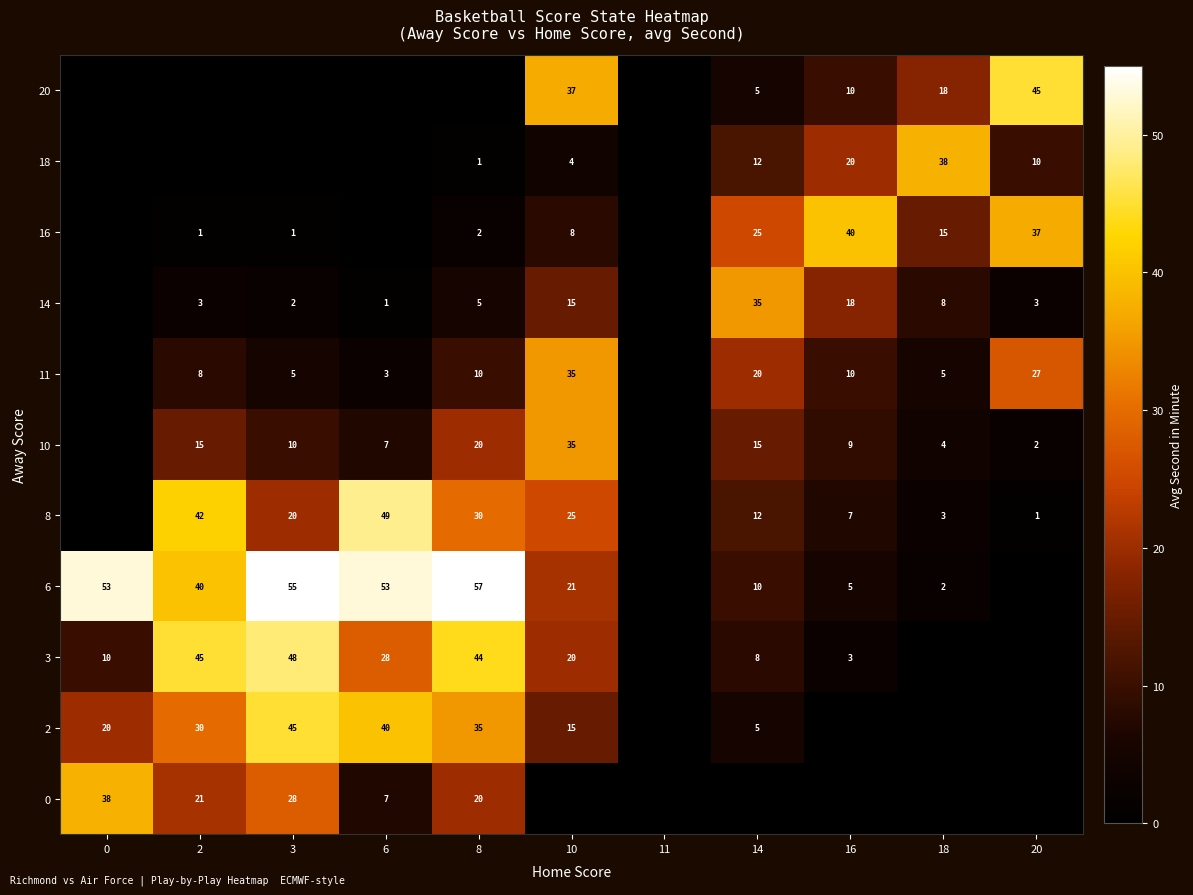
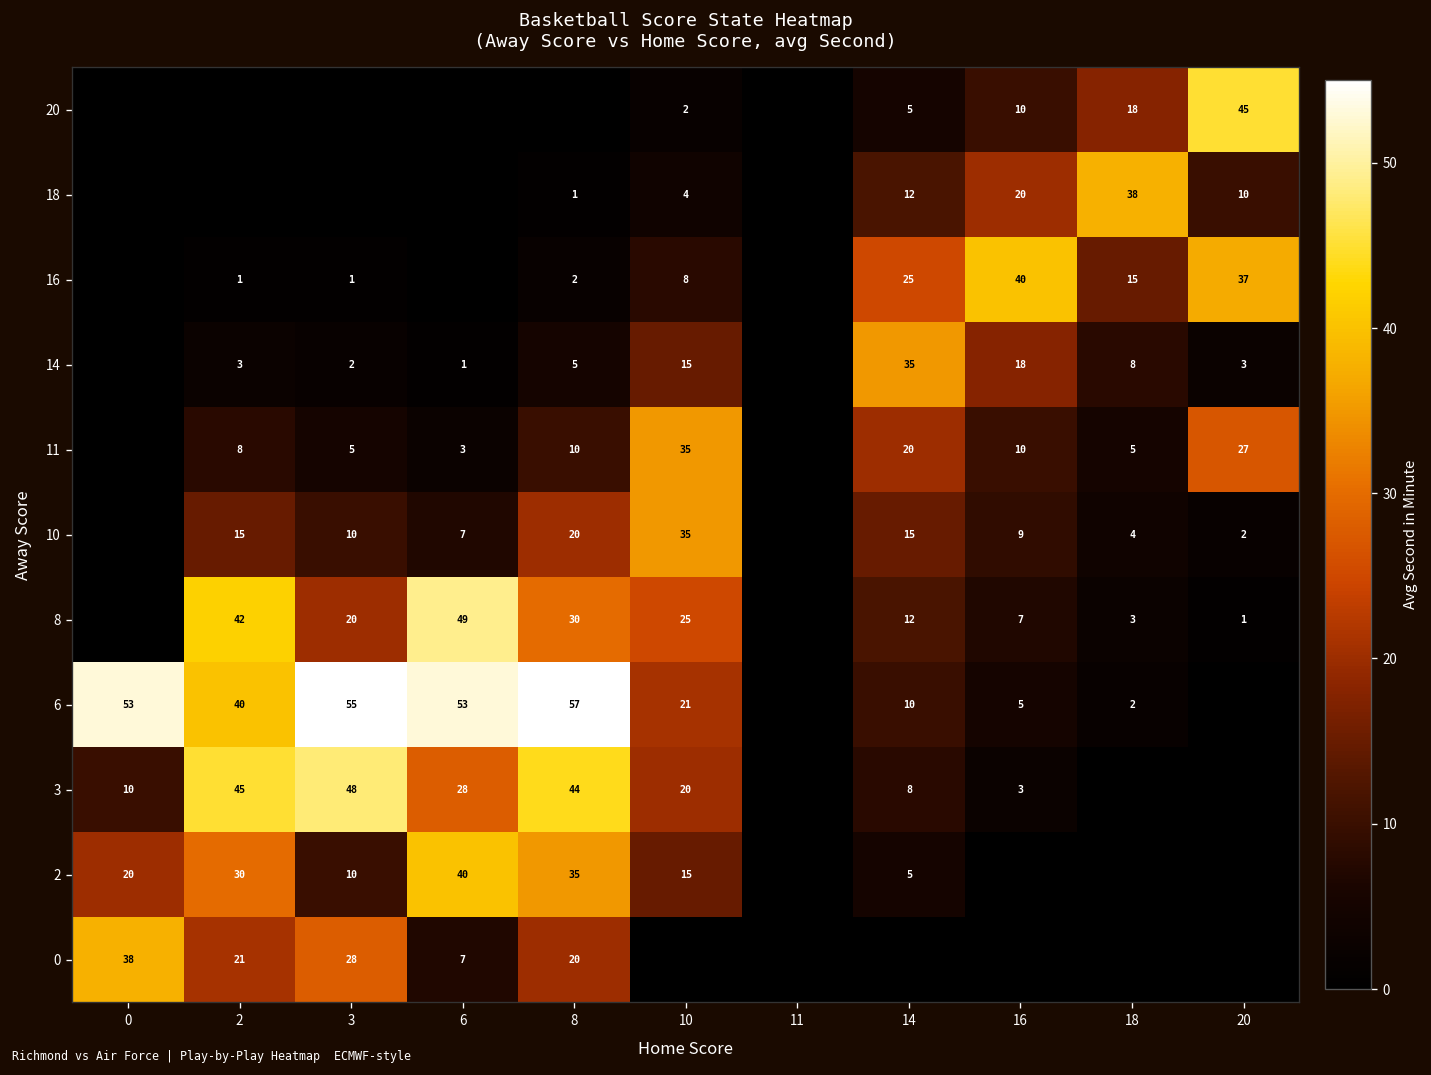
  {
    "20": {
-     "10": 37,
+     "10": 2,
      "14": 5,
      "16": 10,
      "18": 18,
      "20": 45
    },
    "18": {
      "8": 1,
      "10": 4,
      "14": 12,
      "16": 20,
      "18": 38,
      "20": 10
    },
    "16": {
      "2": 1,
      "3": 1,
      "8": 2,
      "10": 8,
      "14": 25,
      "16": 40,
      "18": 15,
      "20": 37
    },
    "14": {
      "2": 3,
      "3": 2,
      "6": 1,
      "8": 5,
      "10": 15,
      "14": 35,
      "16": 18,
      "18": 8,
      "20": 3
    },
    "11": {
      "2": 8,
      "3": 5,
      "6": 3,
      "8": 10,
      "10": 35,
      "14": 20,
      "16": 10,
      "18": 5,
      "20": 27
    },
    "10": {
      "2": 15,
      "3": 10,
      "6": 7,
      "8": 20,
      "10": 35,
      "14": 15,
      "16": 9,
      "18": 4,
      "20": 2
    },
    "8": {
      "2": 42,
      "3": 20,
      "6": 49,
      "8": 30,
      "10": 25,
      "14": 12,
      "16": 7,
      "18": 3,
      "20": 1
    },
    "6": {
      "0": 53,
      "2": 40,
      "3": 55,
      "6": 53,
      "8": 57,
      "10": 21,
      "14": 10,
      "16": 5,
      "18": 2
    },
    "3": {
      "0": 10,
      "2": 45,
      "3": 48,
      "6": 28,
      "8": 44,
      "10": 20,
      "14": 8,
      "16": 3
    },
    "2": {
      "0": 20,
      "2": 30,
-     "3": 45,
+     "3": 10,
      "6": 40,
      "8": 35,
      "10": 15,
      "14": 5
    },
    "0": {
      "0": 38,
      "2": 21,
      "3": 28,
      "6": 7,
      "8": 20
    }
  }
